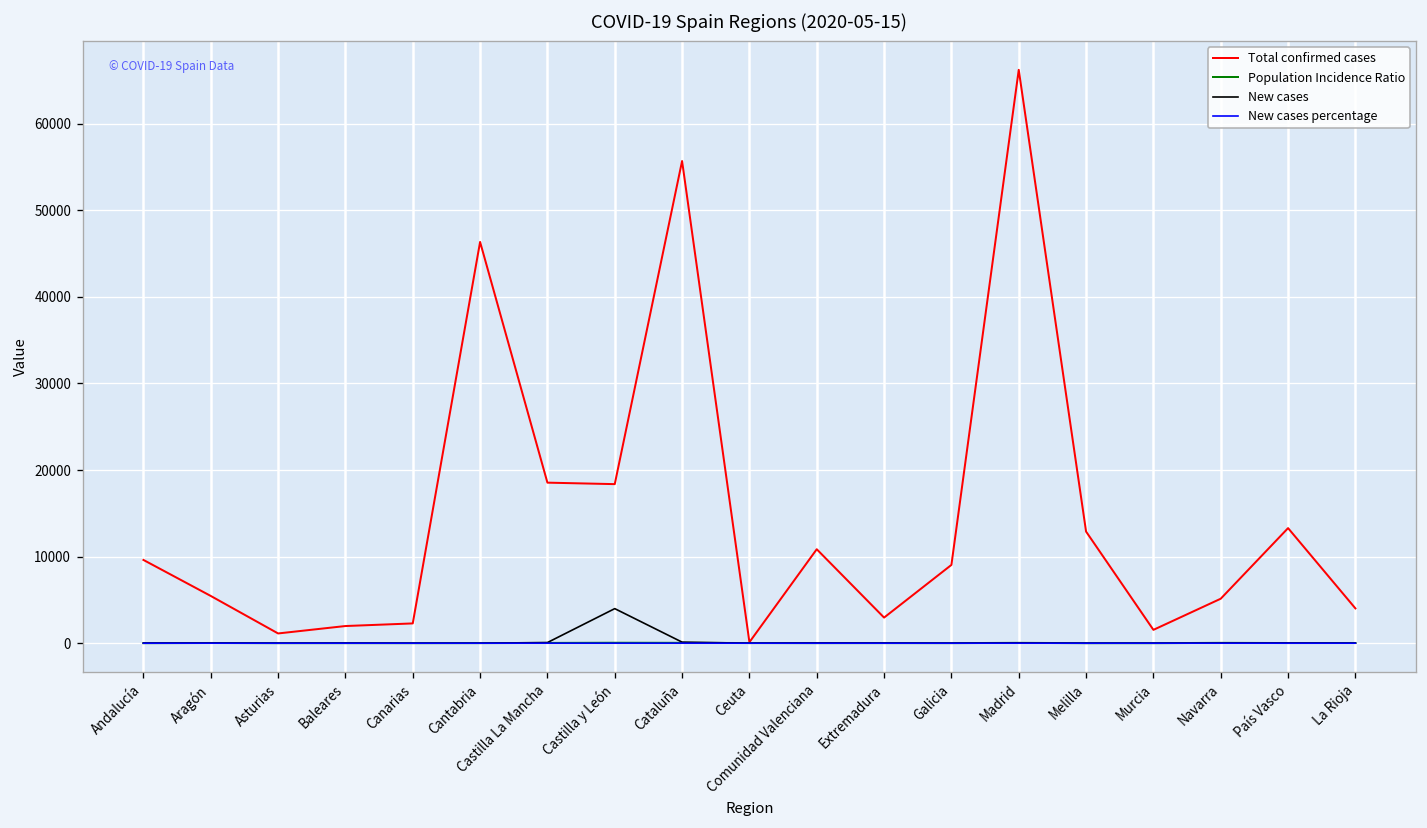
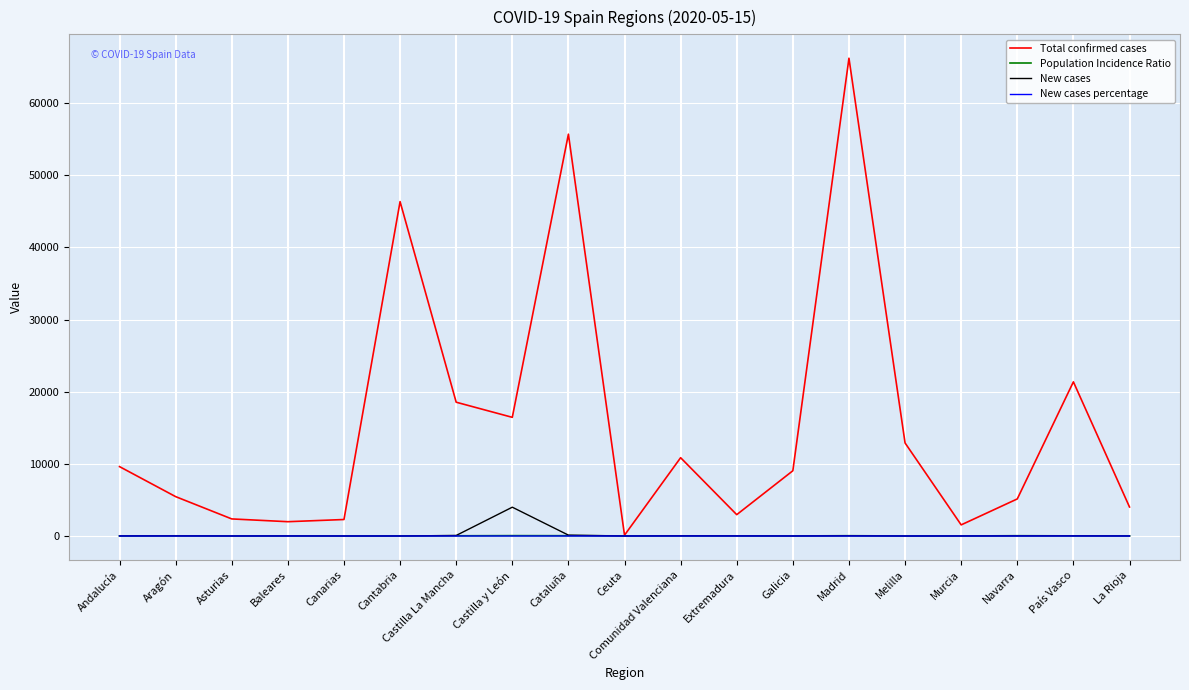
  {
    "Total confirmed cases": {
      "Andalucía": 10000,
      "Aragón": 5000,
-     "Asturias": 1000,
+     "Asturias": 2000,
      "Baleares": 2000,
      "Canarias": 2000,
      "Cantabria": 46000,
      "Castilla La Mancha": 19000,
-     "Castilla y León": 18000,
+     "Castilla y León": 16000,
      "Cataluña": 56000,
      "Comunidad Valenciana": 11000,
      "Extremadura": 3000,
      "Galicia": 9000,
      "Madrid": 66000,
      "Melilla": 13000,
      "Murcia": 2000,
      "Navarra": 5000,
-     "País Vasco": 13000,
+     "País Vasco": 21000,
      "La Rioja": 4000
    },
    "New cases percentage": {
      "Castilla y León": 0
    },
    "New cases": {
      "Castilla y León": 4000
    }
  }
